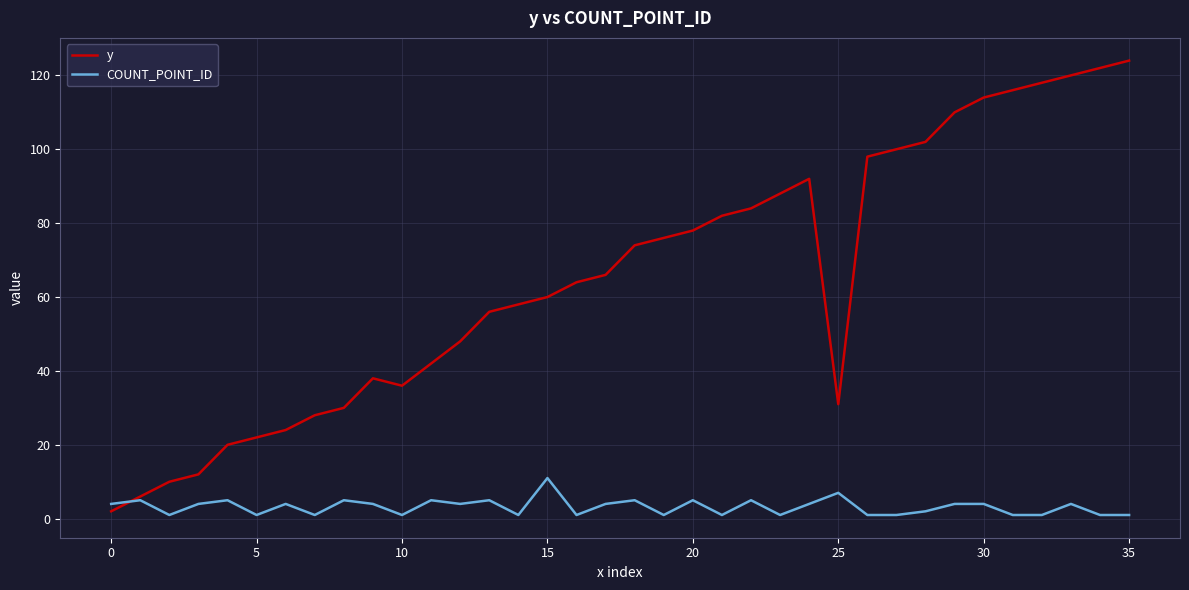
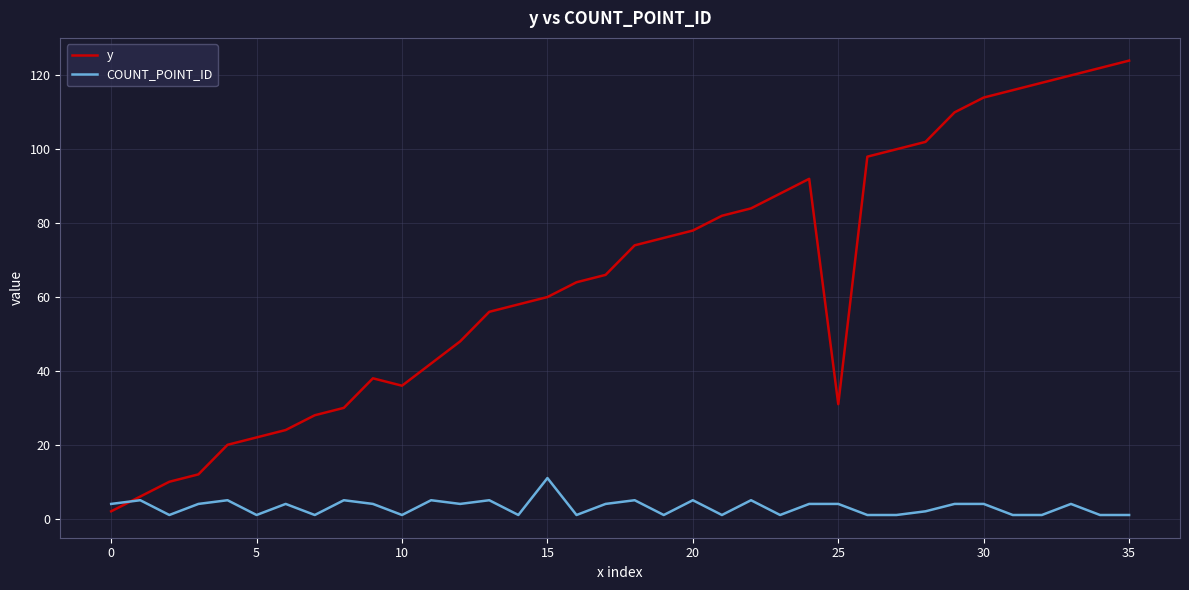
  {
    "y": {
      "0": 2,
      "5": 22,
      "10": 36,
      "15": 60,
      "20": 78,
      "25": 31,
      "30": 114,
      "35": 124
    },
    "COUNT_POINT_ID": {
      "0": 4,
      "5": 1,
      "10": 1,
      "15": 11,
      "20": 5,
-     "25": 7,
+     "25": 4,
      "30": 4,
      "35": 1
    }
  }
